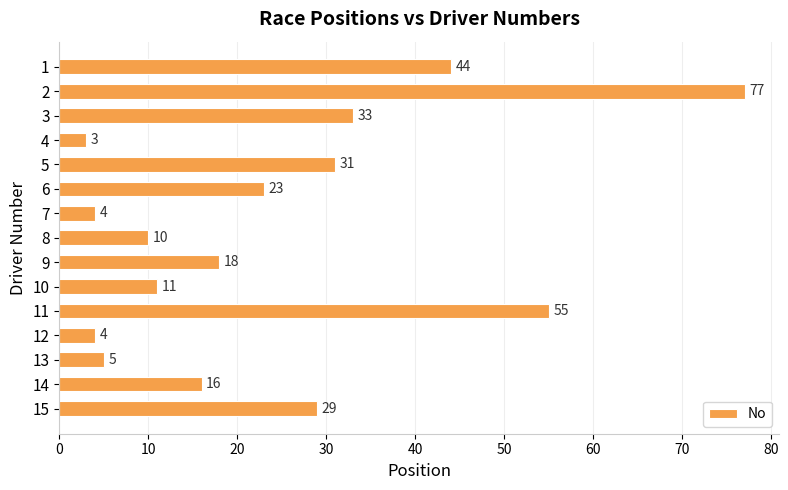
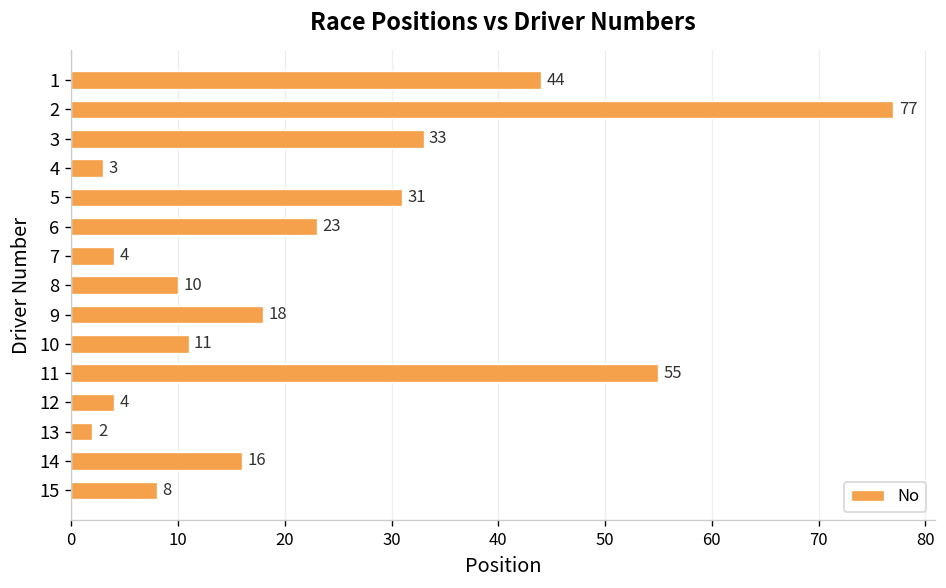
  {
    "1": 44,
    "2": 77,
    "3": 33,
    "4": 3,
    "5": 31,
    "6": 23,
    "7": 4,
    "8": 10,
    "9": 18,
    "10": 11,
    "11": 55,
    "12": 4,
-   "13": 5,
+   "13": 2,
    "14": 16,
-   "15": 29
+   "15": 8
  }
